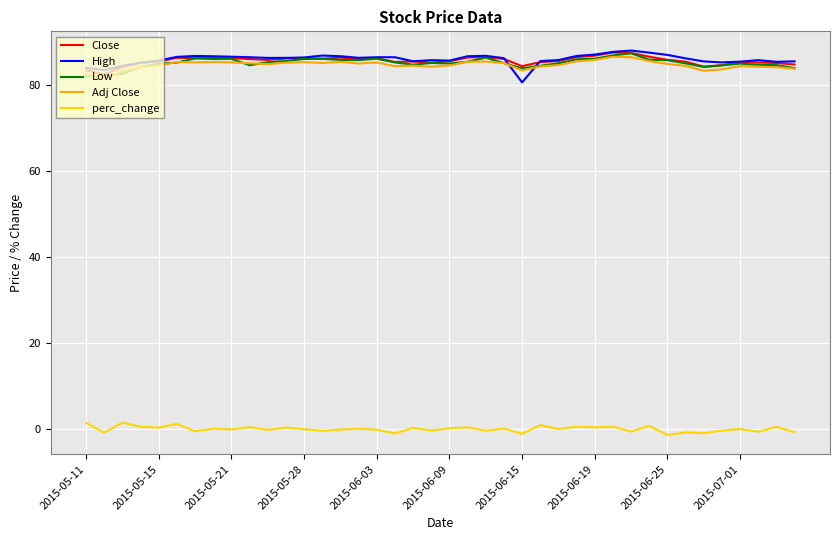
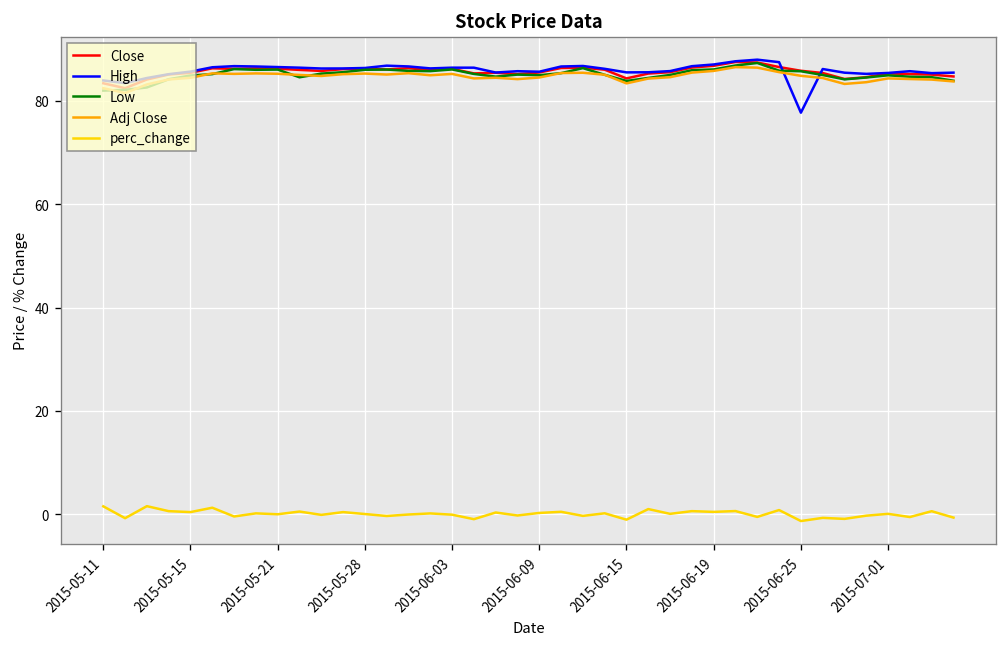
  {
    "High": {
-     "2015-06-15": 81,
-     "2015-06-25": 87
+     "2015-06-15": 86,
+     "2015-06-25": 78
    }
  }
